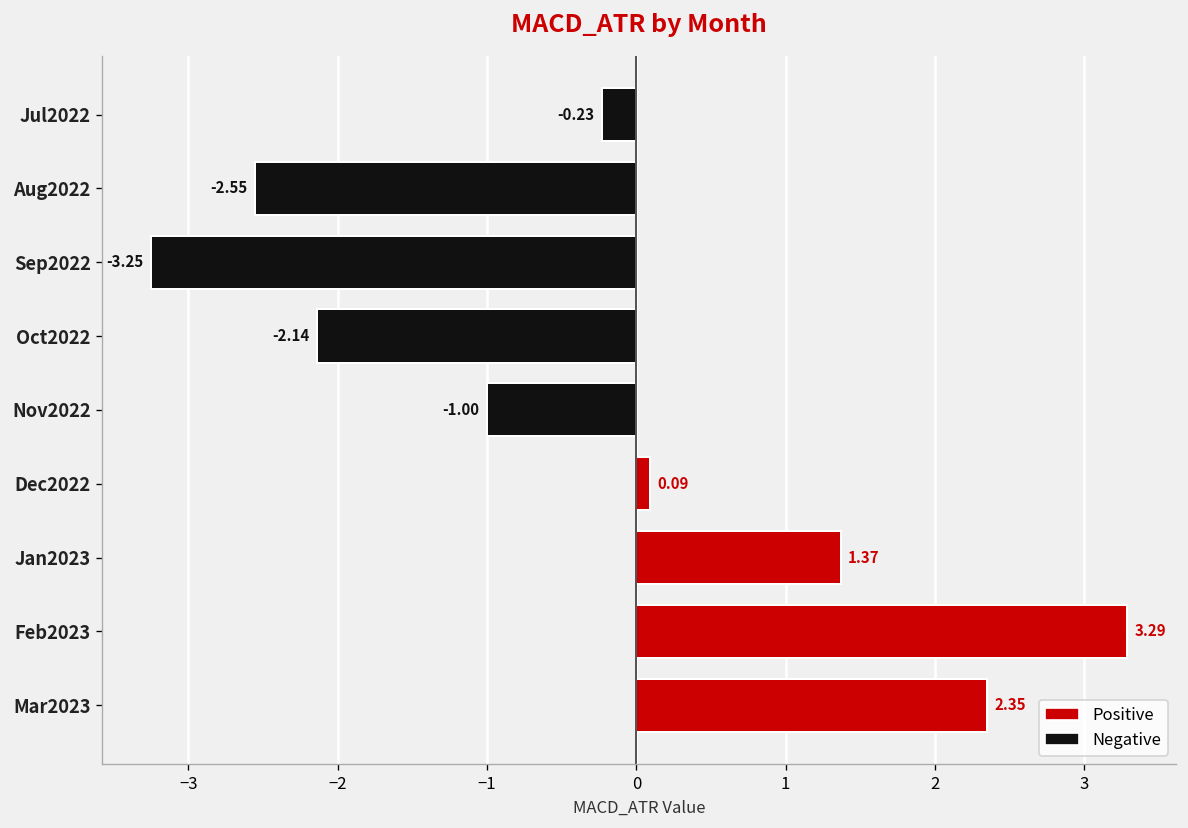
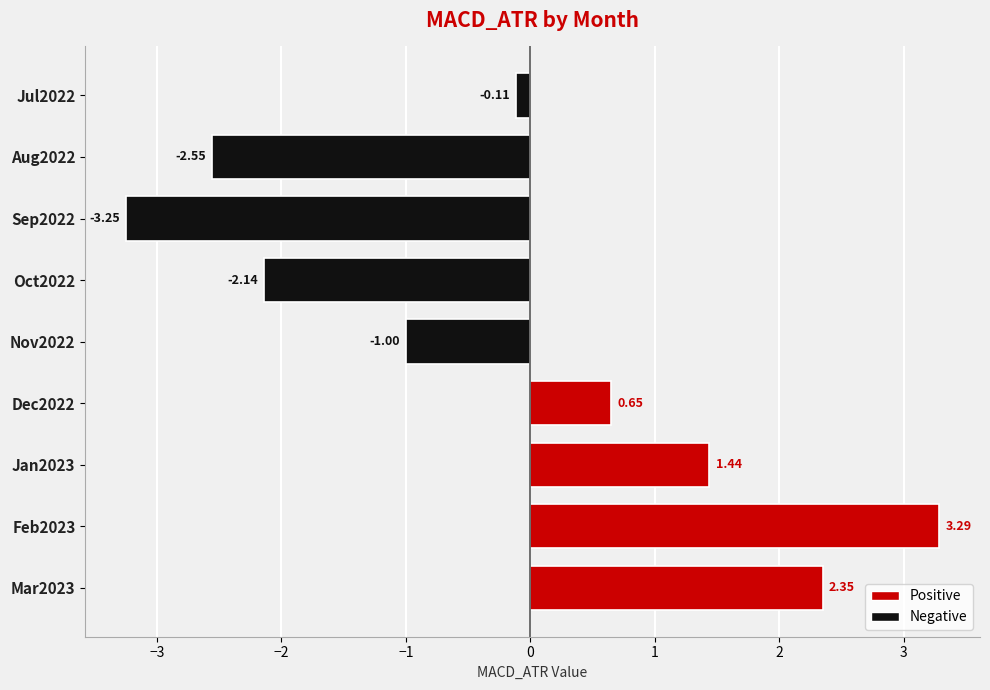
  {
-   "Jul2022": -0.23,
+   "Jul2022": -0.11,
    "Aug2022": -2.55,
    "Sep2022": -3.25,
    "Oct2022": -2.14,
    "Nov2022": -1.00,
-   "Dec2022": 0.09,
-   "Jan2023": 1.37,
+   "Dec2022": 0.65,
+   "Jan2023": 1.44,
    "Feb2023": 3.29,
    "Mar2023": 2.35
  }
